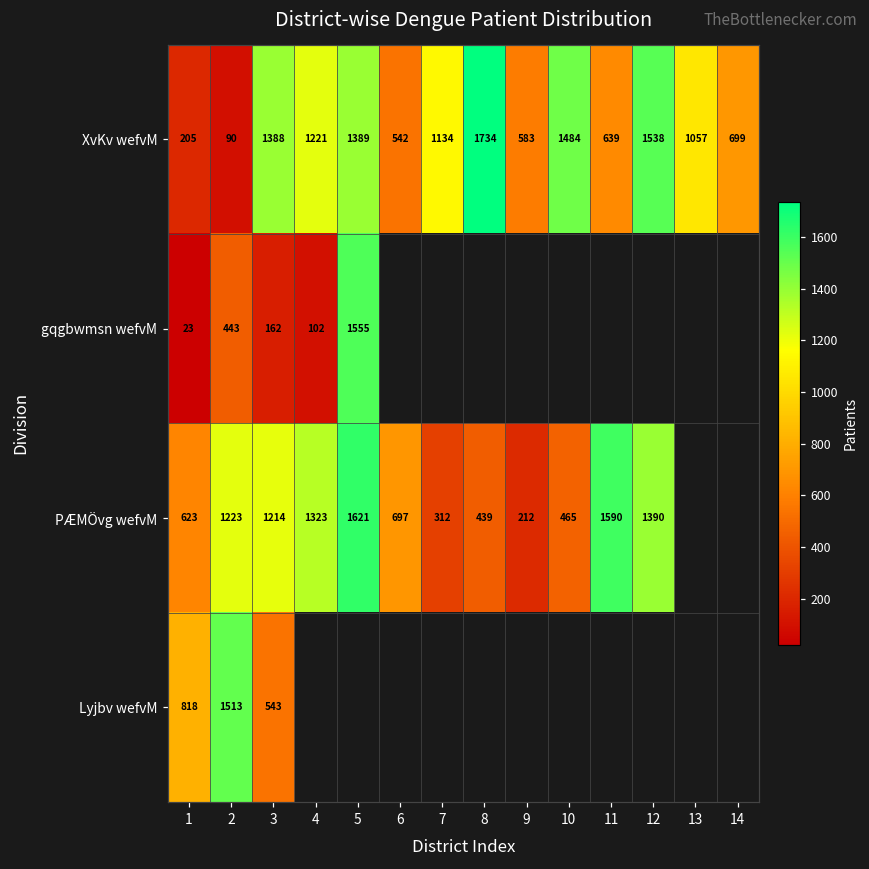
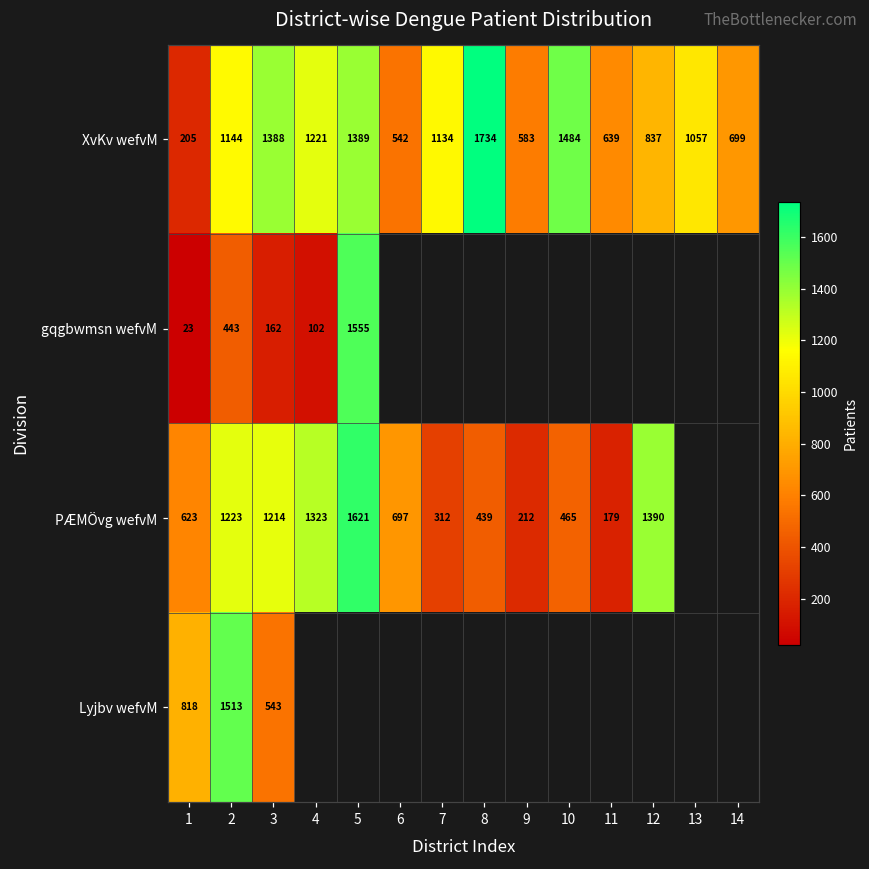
  {
    "XvKv wefvM": {
      "1": 205,
-     "2": 90,
+     "2": 1144,
      "3": 1388,
      "4": 1221,
      "5": 1389,
      "6": 542,
      "7": 1134,
      "8": 1734,
      "9": 583,
      "10": 1484,
      "11": 639,
-     "12": 1538,
+     "12": 837,
      "13": 1057,
      "14": 699
    },
    "gqgbwmsn wefvM": {
      "1": 23,
      "2": 443,
      "3": 162,
      "4": 102,
      "5": 1555
    },
    "PÆMÖvg wefvM": {
      "1": 623,
      "2": 1223,
      "3": 1214,
      "4": 1323,
      "5": 1621,
      "6": 697,
      "7": 312,
      "8": 439,
      "9": 212,
      "10": 465,
-     "11": 1590,
+     "11": 179,
      "12": 1390
    },
    "Lyjbv wefvM": {
      "1": 818,
      "2": 1513,
      "3": 543
    }
  }
